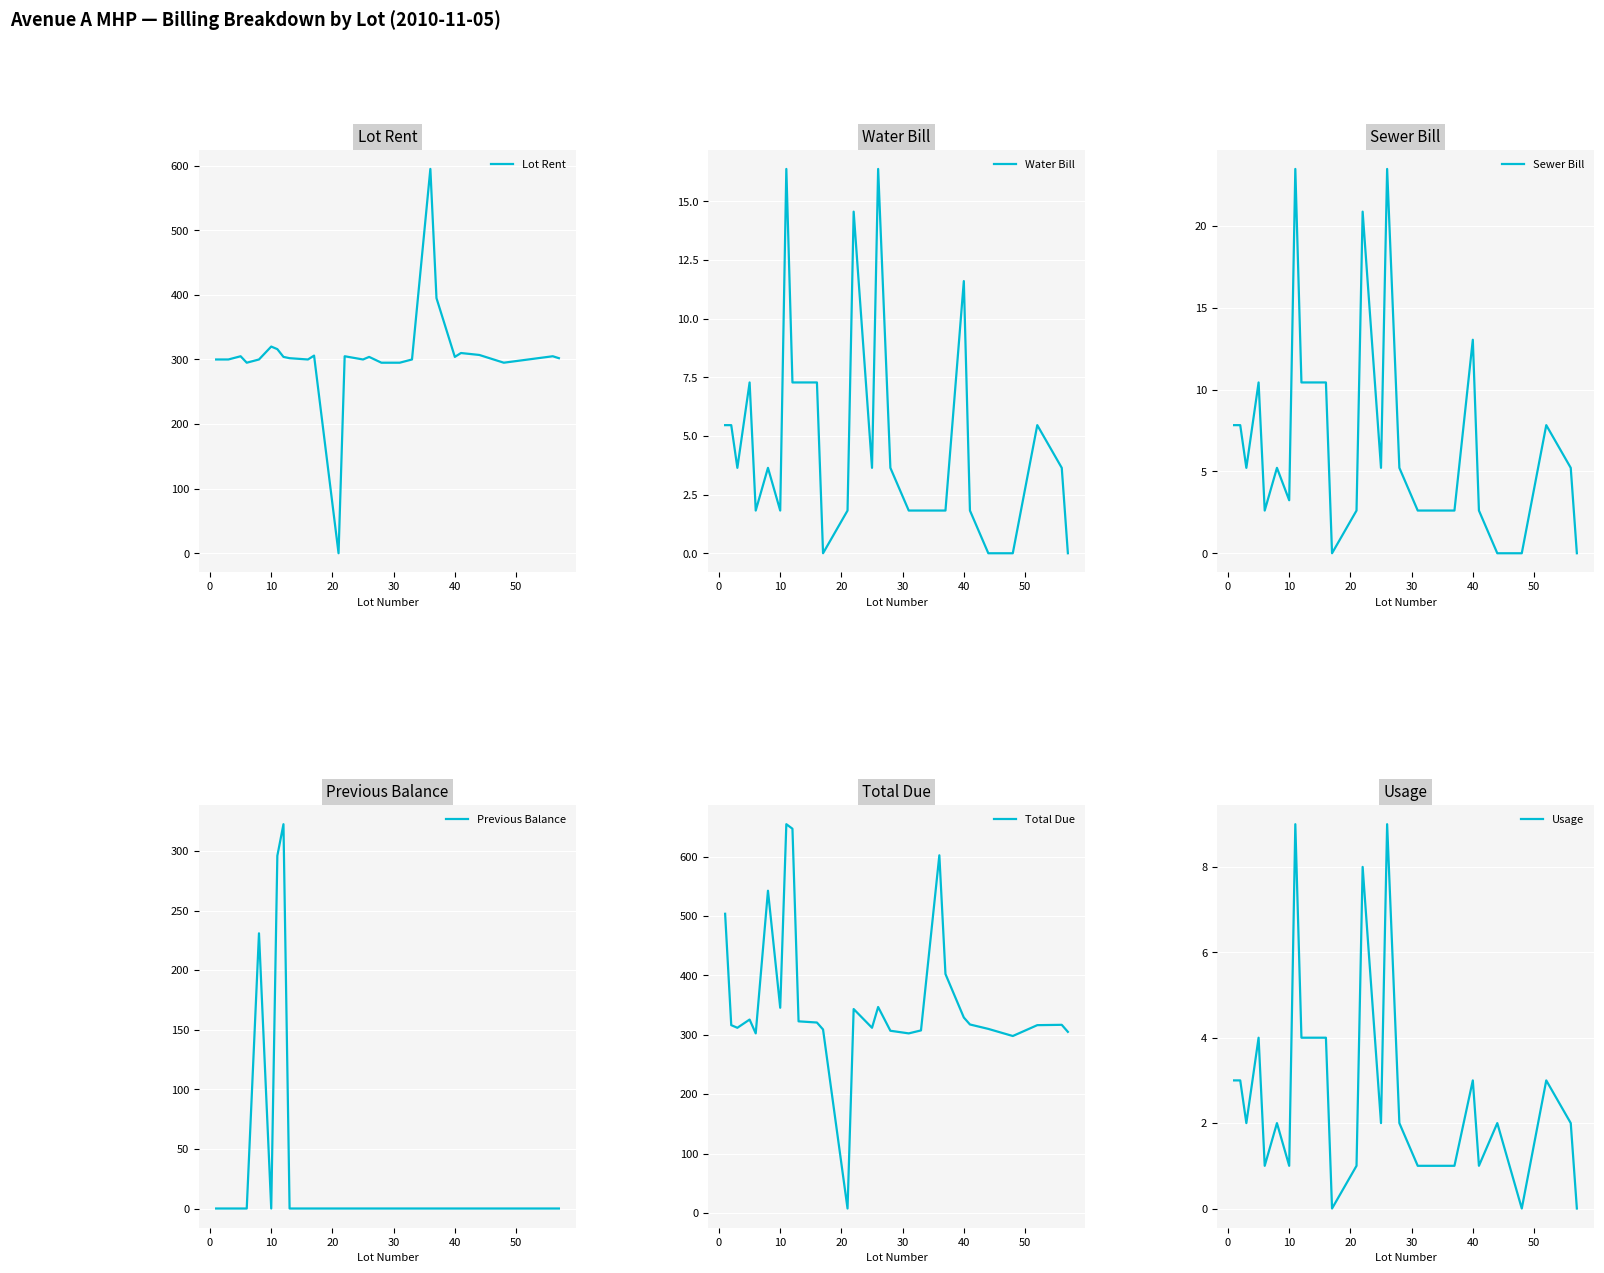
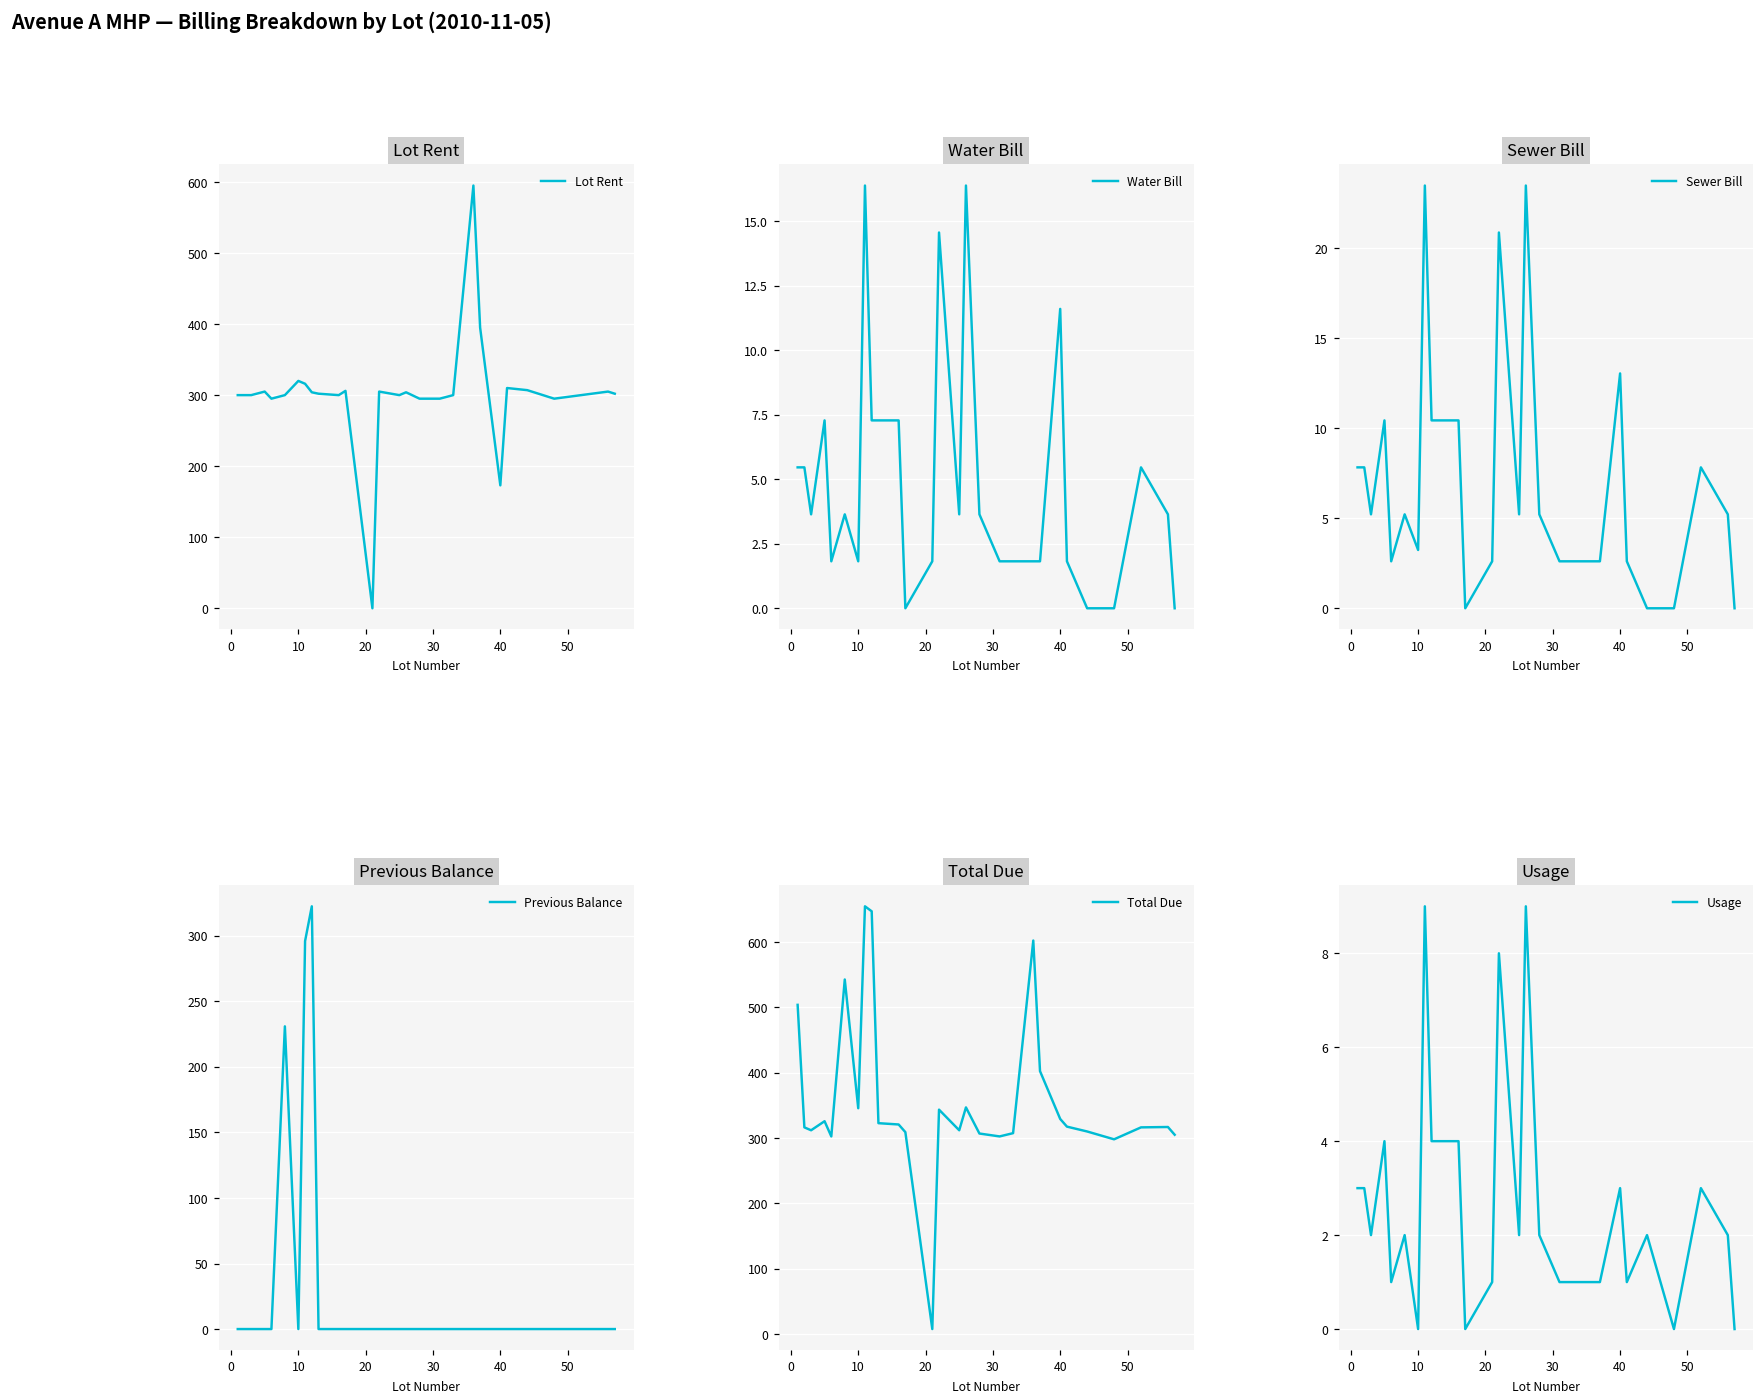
  {
    "Lot Rent": {
      "10": 320,
-     "40": 300
+     "40": 170
    },
    "Water Bill": {
      "10": 1.8,
      "40": 11.6
    },
    "Sewer Bill": {
      "10": 3.2,
      "40": 13.1
    },
    "Previous Balance": {
      "10": 0,
      "40": 0
    },
    "Total Due": {
      "10": 350,
      "40": 330
    },
    "Usage": {
-     "10": 1,
+     "10": 0,
      "40": 3
    }
  }
